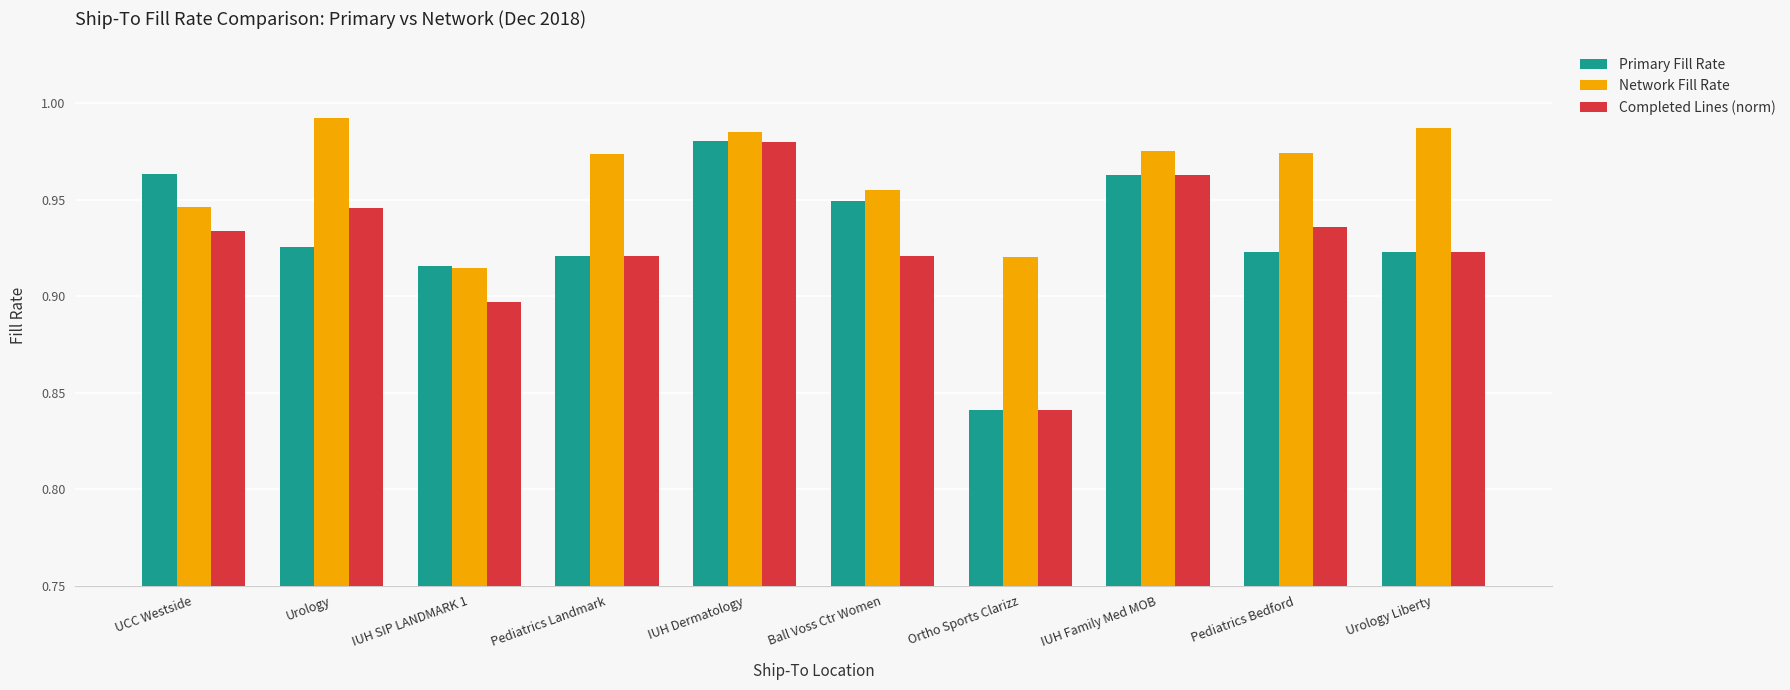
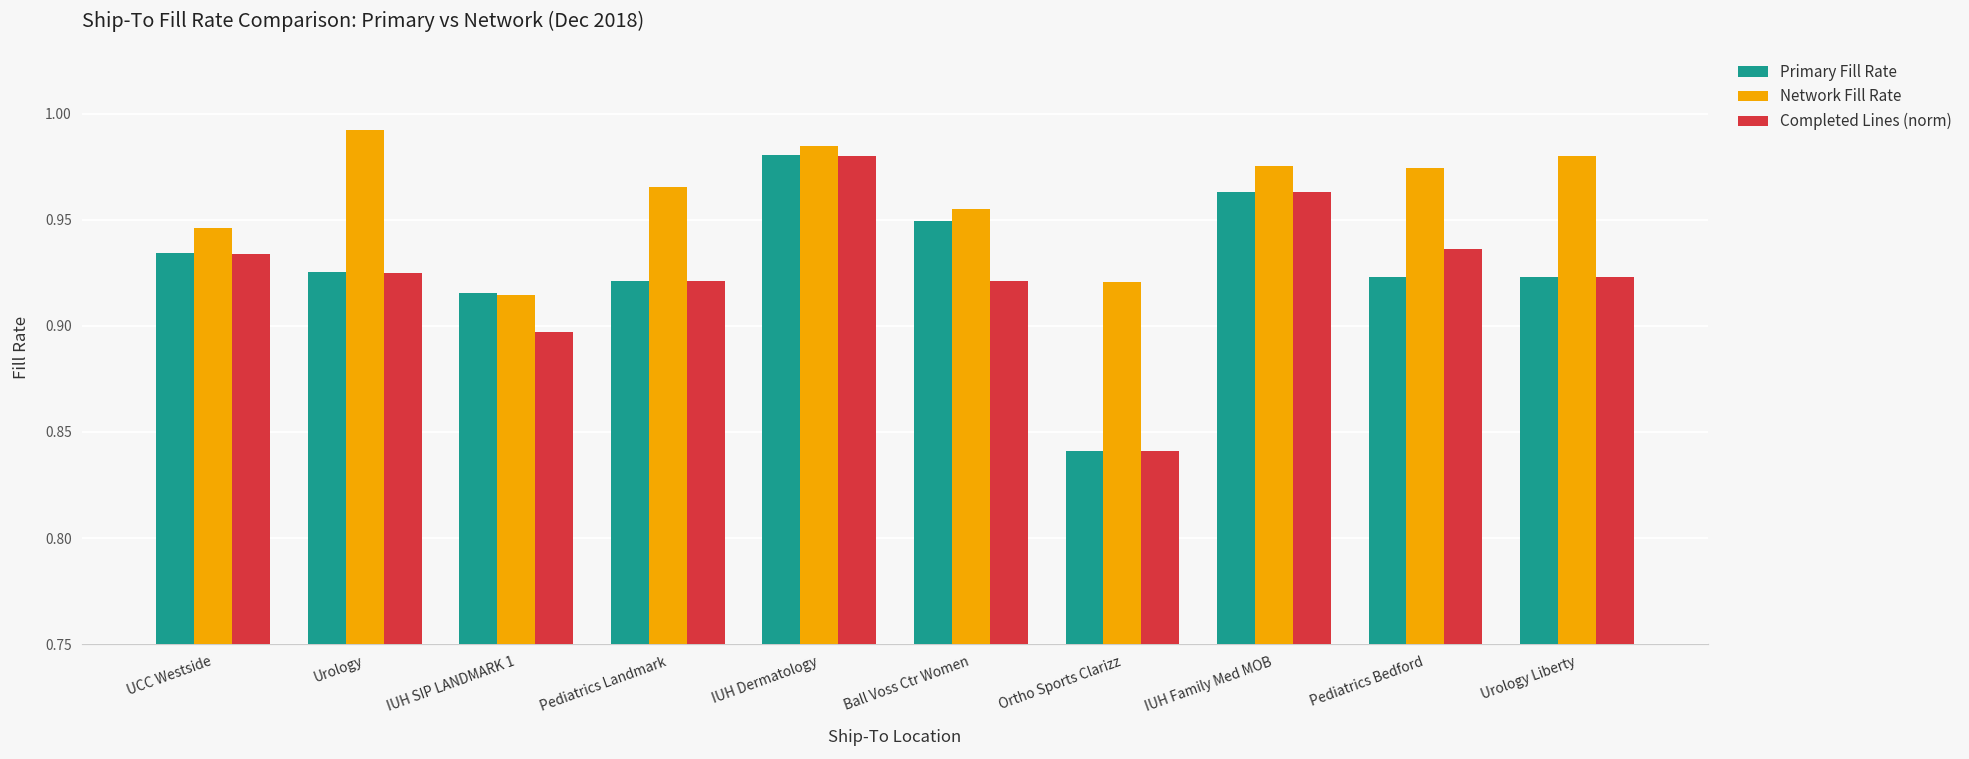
  {
    "Primary Fill Rate": {
-     "UCC Westside": 0.964,
+     "UCC Westside": 0.934,
      "Urology": 0.925,
      "IUH SIP LANDMARK 1": 0.915,
      "Pediatrics Landmark": 0.921,
      "IUH Dermatology": 0.980,
      "Ball Voss Ctr Women": 0.949,
      "Ortho Sports Clarizz": 0.841,
      "IUH Family Med MOB": 0.963,
      "Pediatrics Bedford": 0.923,
      "Urology Liberty": 0.923
    },
    "Network Fill Rate": {
      "UCC Westside": 0.946,
      "Urology": 0.993,
      "IUH SIP LANDMARK 1": 0.915,
-     "Pediatrics Landmark": 0.974,
+     "Pediatrics Landmark": 0.966,
      "IUH Dermatology": 0.985,
      "Ball Voss Ctr Women": 0.955,
      "Ortho Sports Clarizz": 0.920,
      "IUH Family Med MOB": 0.975,
      "Pediatrics Bedford": 0.974,
-     "Urology Liberty": 0.987
+     "Urology Liberty": 0.980
    },
    "Completed Lines (norm)": {
      "UCC Westside": 0.934,
-     "Urology": 0.946,
+     "Urology": 0.925,
      "IUH SIP LANDMARK 1": 0.897,
      "Pediatrics Landmark": 0.921,
      "IUH Dermatology": 0.980,
      "Ball Voss Ctr Women": 0.921,
      "Ortho Sports Clarizz": 0.841,
      "IUH Family Med MOB": 0.963,
      "Pediatrics Bedford": 0.936,
      "Urology Liberty": 0.923
    }
  }
